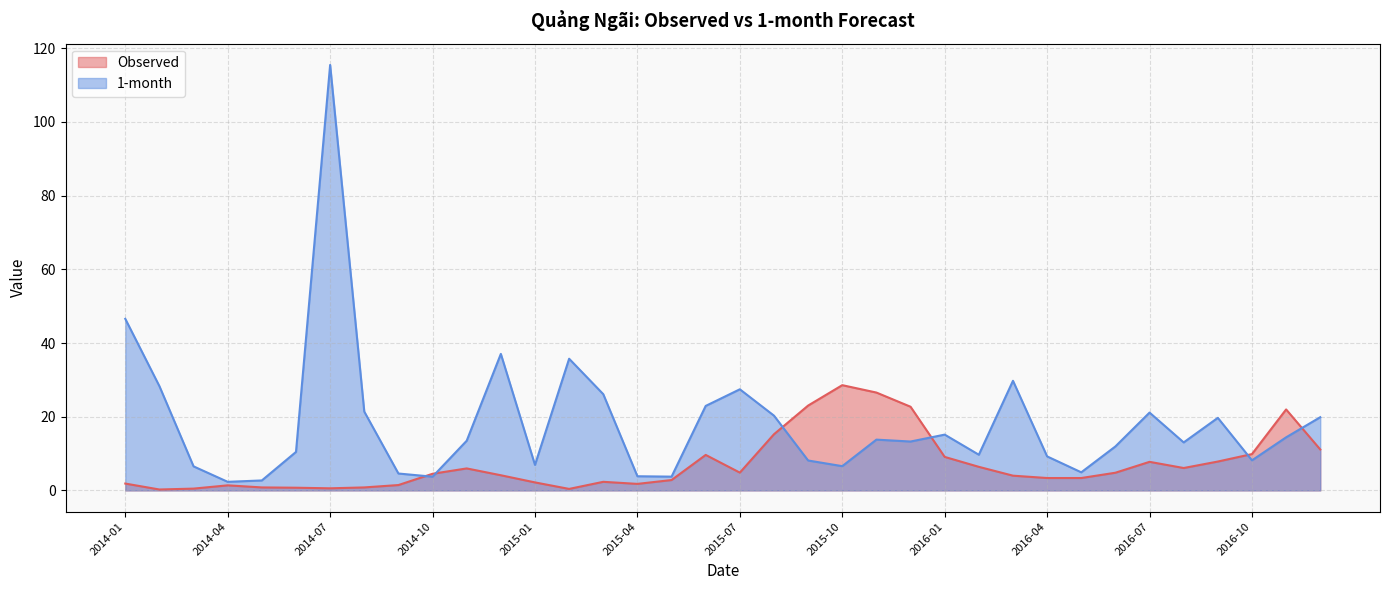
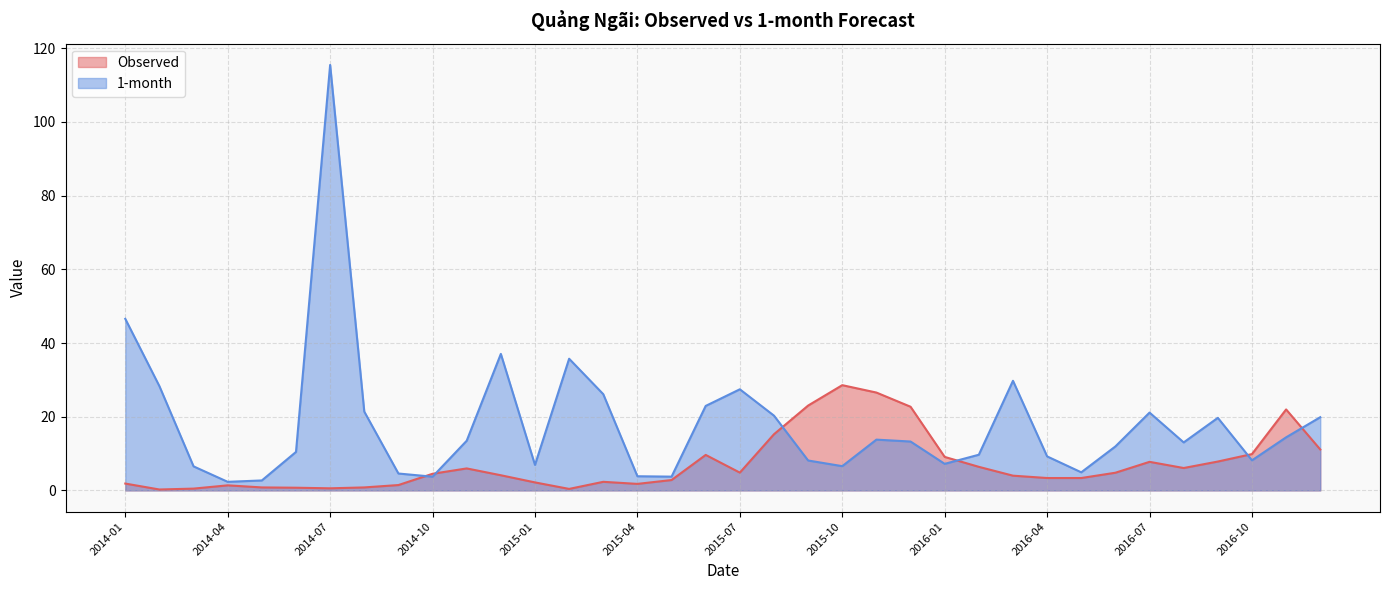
  {
    "Observed": {
      "2014-01": 2,
      "2014-04": 1,
      "2014-07": 1,
      "2014-10": 5,
      "2015-01": 2,
      "2015-04": 2,
      "2015-07": 5,
      "2015-10": 29,
      "2016-01": 9,
      "2016-04": 3,
      "2016-07": 8,
      "2016-10": 10
    },
    "1-month": {
      "2014-01": 47,
      "2014-04": 2,
      "2014-07": 115,
      "2014-10": 4,
      "2015-01": 7,
      "2015-04": 4,
      "2015-07": 27,
      "2015-10": 7,
-     "2016-01": 15,
+     "2016-01": 7,
      "2016-04": 9,
      "2016-07": 21,
      "2016-10": 8
    }
  }
